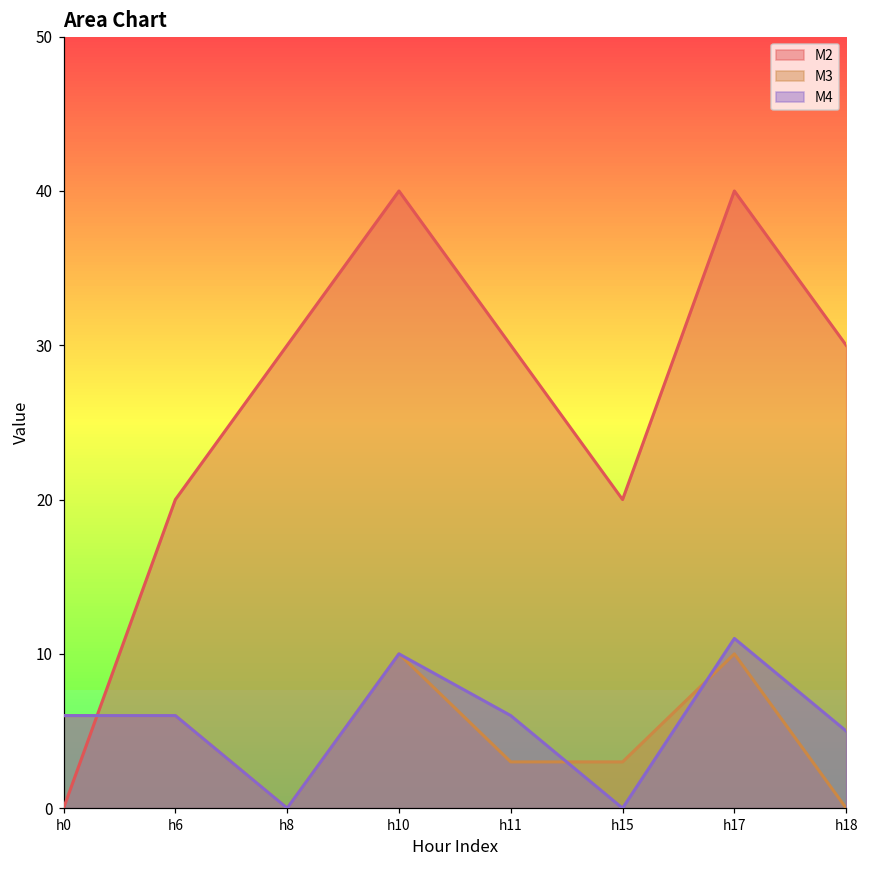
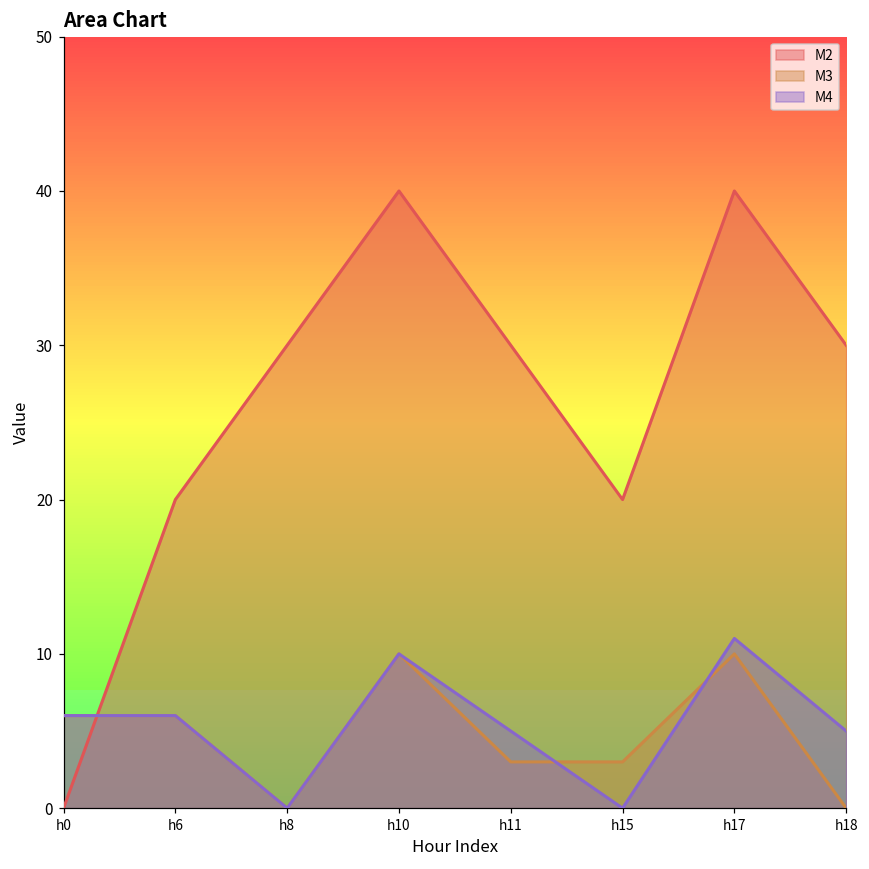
  {
    "M4": {
-     "h11": 6,
+     "h11": 5,
      "h15": 0,
      "h17": 11,
      "h18": 5
    }
  }
